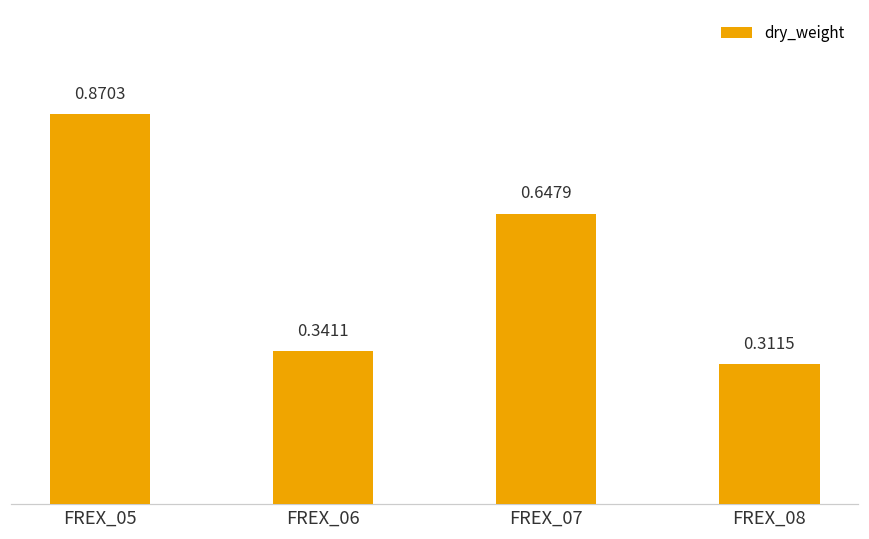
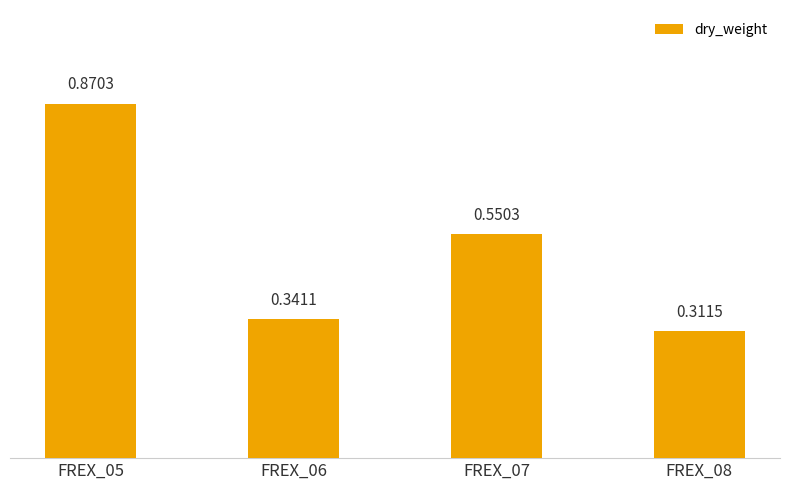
  {
    "FREX_05": 0.8703,
    "FREX_06": 0.3411,
-   "FREX_07": 0.6479,
+   "FREX_07": 0.5503,
    "FREX_08": 0.3115
  }
